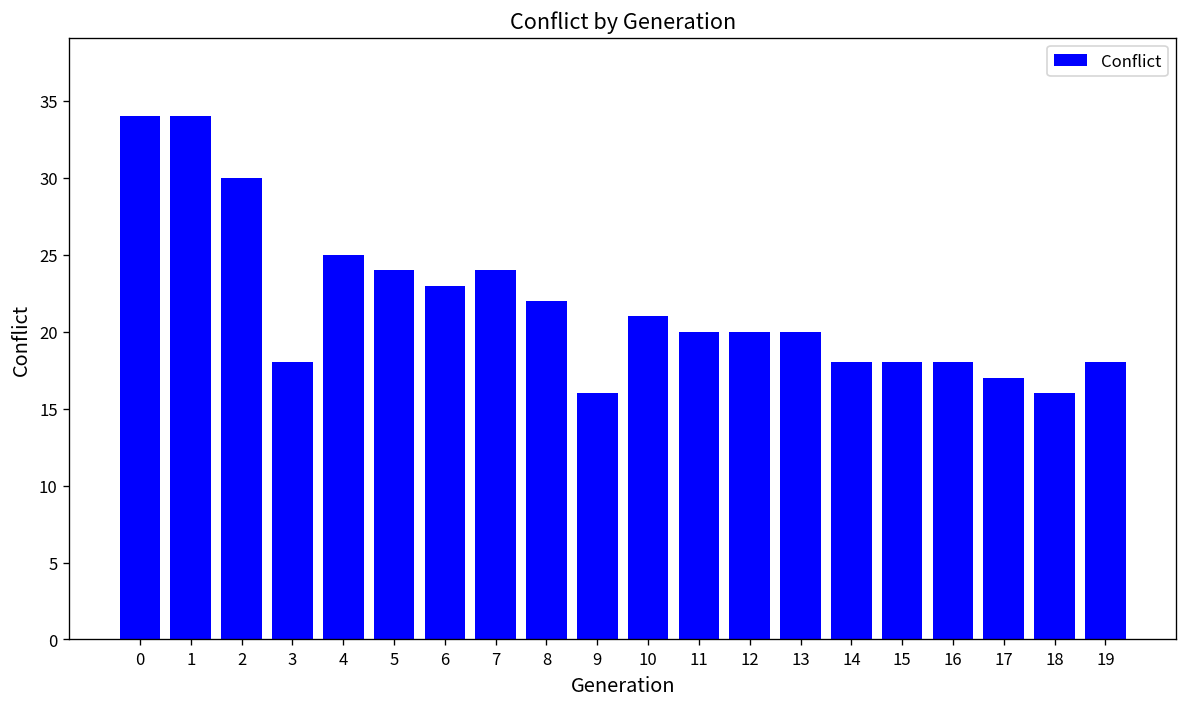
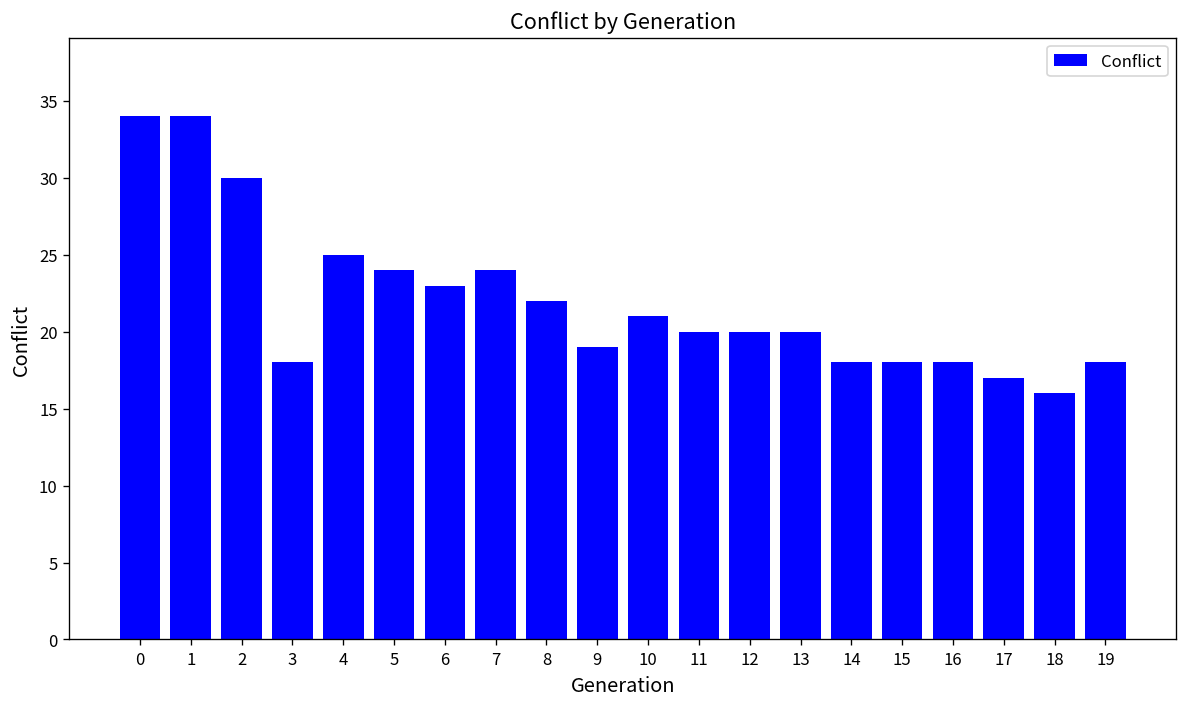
  {
    "0": 34,
    "1": 34,
    "2": 30,
    "3": 18,
    "4": 25,
    "5": 24,
    "6": 23,
    "7": 24,
    "8": 22,
-   "9": 16,
+   "9": 19,
    "10": 21,
    "11": 20,
    "12": 20,
    "13": 20,
    "14": 18,
    "15": 18,
    "16": 18,
    "17": 17,
    "18": 16,
    "19": 18
  }
